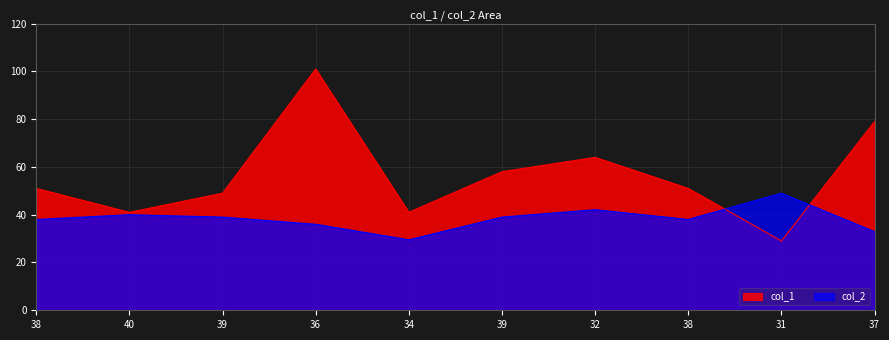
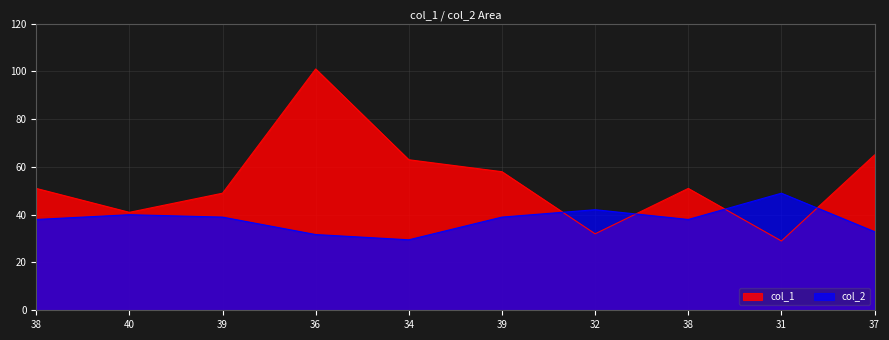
  {
    "col_1": {
      "36": 101,
-     "34": 41,
-     "32": 64,
+     "34": 63,
+     "32": 32,
      "31": 29,
-     "37": 79
+     "37": 65
    },
    "col_2": {
-     "36": 36,
+     "36": 32,
      "34": 30,
      "32": 42,
      "31": 49,
      "37": 33
    }
  }
